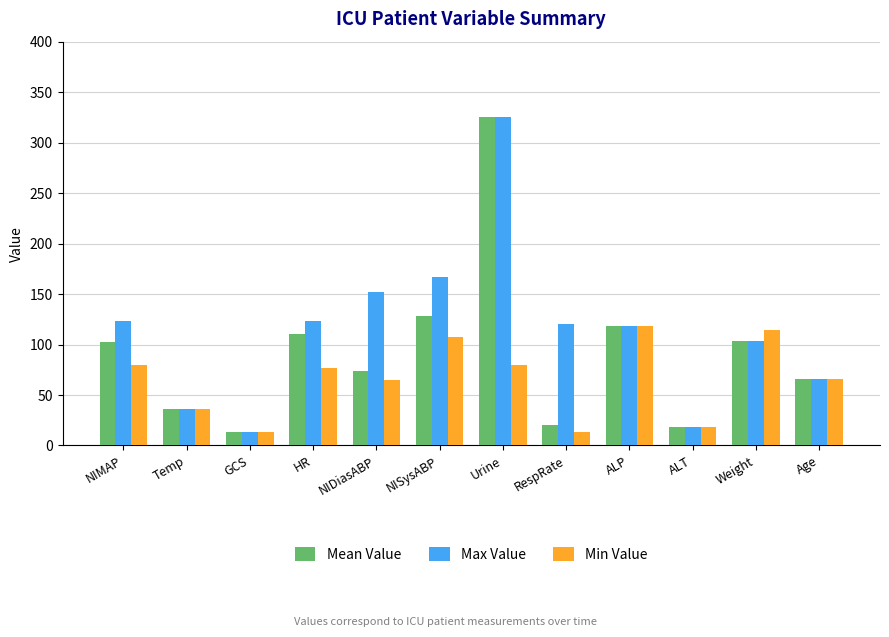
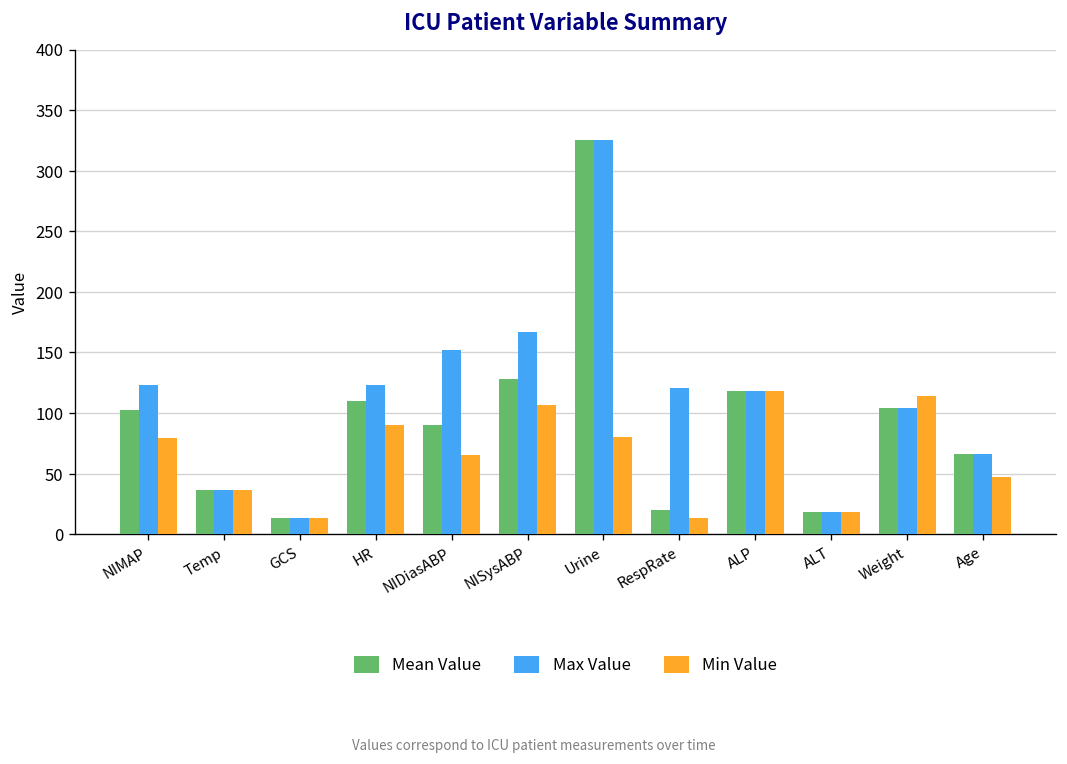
  {
    "Mean Value": {
      "NIMAP": 103,
      "Temp": 37,
      "GCS": 13,
      "HR": 110,
-     "NIDiasABP": 74,
+     "NIDiasABP": 90,
      "NISysABP": 128,
      "Urine": 325,
      "RespRate": 20,
      "ALP": 118,
      "ALT": 18,
      "Weight": 104,
      "Age": 66
    },
    "Max Value": {
      "NIMAP": 123,
      "Temp": 37,
      "GCS": 13,
      "HR": 123,
      "NIDiasABP": 152,
      "NISysABP": 167,
      "Urine": 325,
      "RespRate": 121,
      "ALP": 118,
      "ALT": 18,
      "Weight": 104,
      "Age": 66
    },
    "Min Value": {
      "NIMAP": 80,
      "Temp": 37,
      "GCS": 13,
-     "HR": 77,
+     "HR": 90,
      "NIDiasABP": 65,
      "NISysABP": 107,
      "Urine": 80,
      "RespRate": 13,
      "ALP": 118,
      "ALT": 18,
      "Weight": 114,
-     "Age": 66
+     "Age": 48
    }
  }
